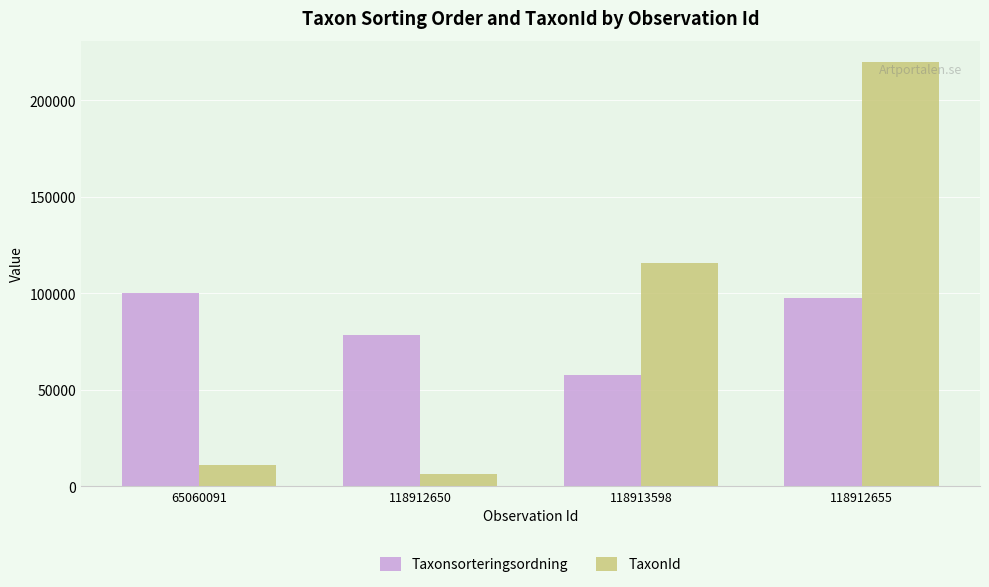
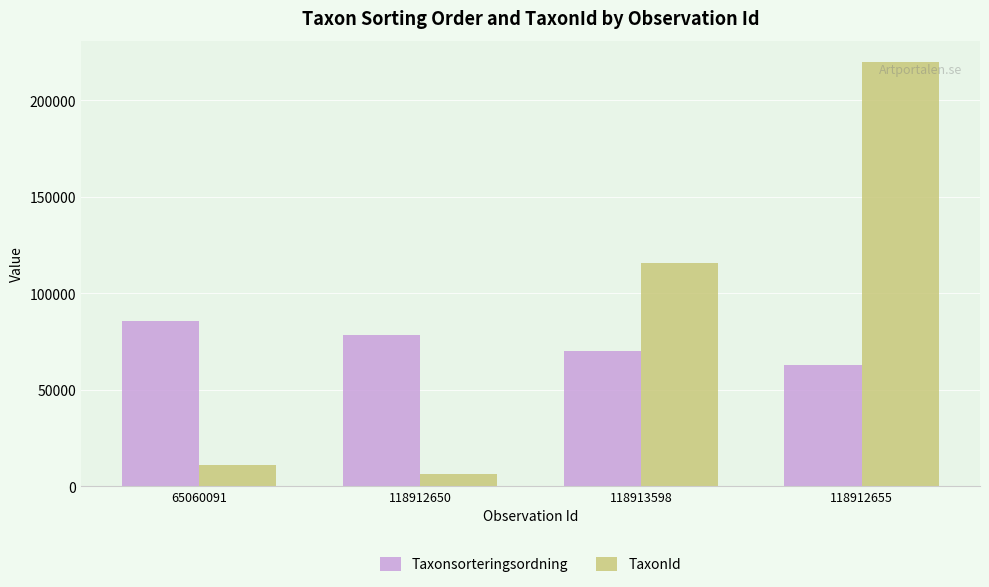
  {
    "Taxonsorteringsordning": {
-     "65060091": 100000,
+     "65060091": 86000,
      "118912650": 79000,
-     "118913598": 57000,
-     "118912655": 98000
+     "118913598": 70000,
+     "118912655": 63000
    },
    "TaxonId": {
      "65060091": 11000,
      "118912650": 6000,
      "118913598": 116000,
      "118912655": 220000
    }
  }
